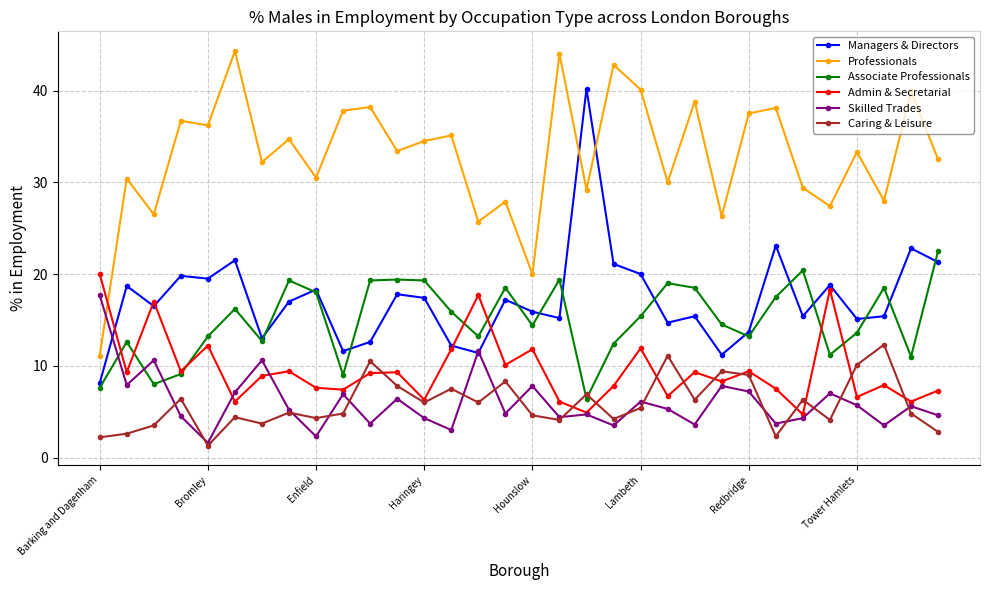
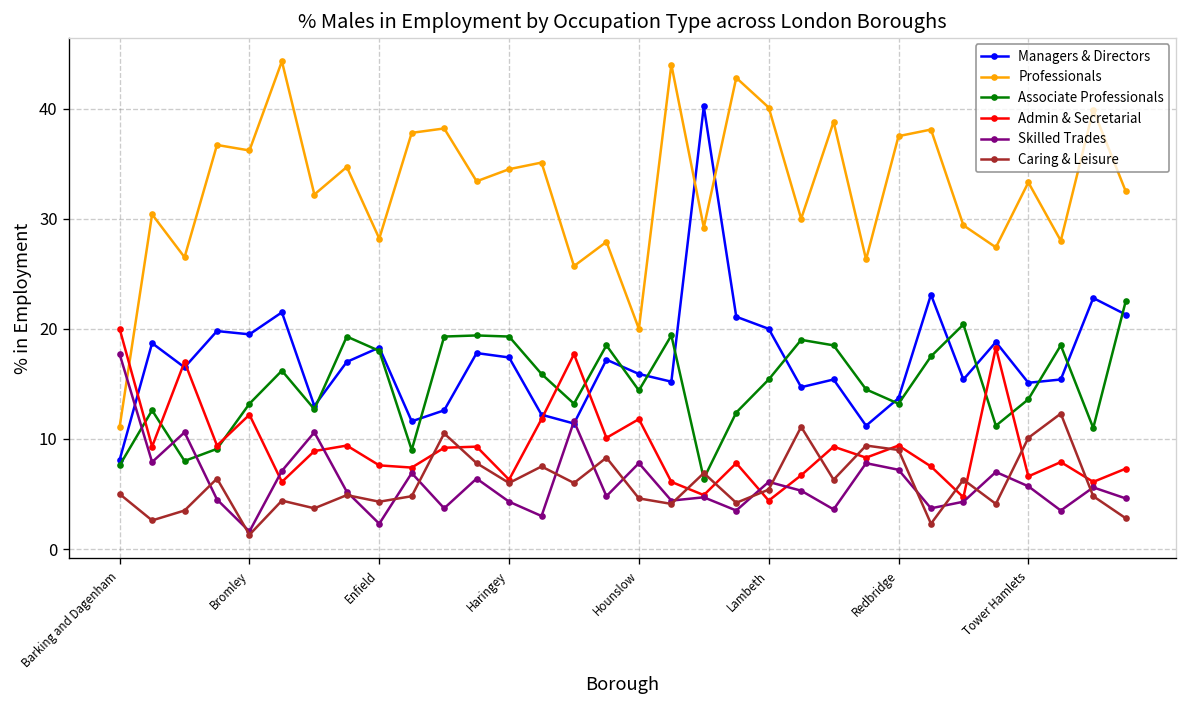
  {
    "Managers & Directors": {
      "Barking and Dagenham": 8,
      "Bromley": 20,
      "Enfield": 18,
      "Haringey": 17,
      "Hounslow": 16,
      "Lambeth": 20,
      "Redbridge": 14,
      "Tower Hamlets": 15
    },
    "Professionals": {
      "Barking and Dagenham": 11,
      "Bromley": 36,
-     "Enfield": 31,
+     "Enfield": 28,
      "Haringey": 35,
      "Hounslow": 20,
      "Lambeth": 40,
      "Redbridge": 38,
      "Tower Hamlets": 33
    },
    "Associate Professionals": {
      "Barking and Dagenham": 8,
      "Bromley": 13,
      "Enfield": 18,
      "Haringey": 19,
      "Hounslow": 14,
      "Lambeth": 15,
      "Redbridge": 13,
      "Tower Hamlets": 14
    },
    "Admin & Secretarial": {
      "Barking and Dagenham": 20,
      "Bromley": 12,
      "Enfield": 8,
      "Haringey": 6,
      "Hounslow": 12,
-     "Lambeth": 12,
+     "Lambeth": 4,
      "Redbridge": 9,
      "Tower Hamlets": 7
    },
    "Skilled Trades": {
      "Barking and Dagenham": 18,
      "Bromley": 2,
      "Enfield": 2,
      "Haringey": 4,
      "Hounslow": 8,
      "Lambeth": 6,
      "Redbridge": 7,
      "Tower Hamlets": 6
    },
    "Caring & Leisure": {
-     "Barking and Dagenham": 2,
+     "Barking and Dagenham": 5,
      "Bromley": 1,
      "Enfield": 4,
      "Haringey": 6,
      "Hounslow": 5,
      "Lambeth": 5,
      "Redbridge": 9,
      "Tower Hamlets": 10
    }
  }
